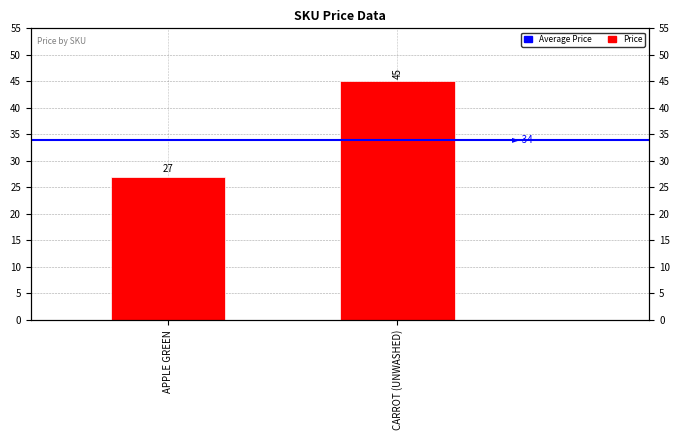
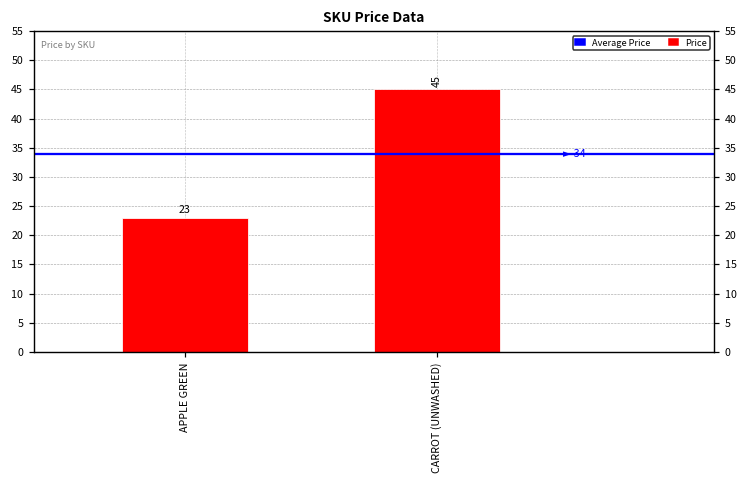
  {
-   "APPLE GREEN": 27,
+   "APPLE GREEN": 23,
    "CARROT (UNWASHED)": 45
  }
